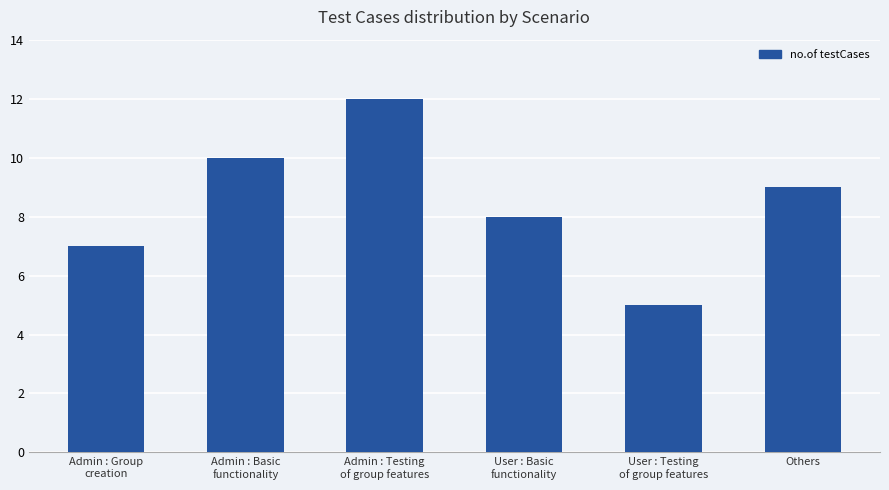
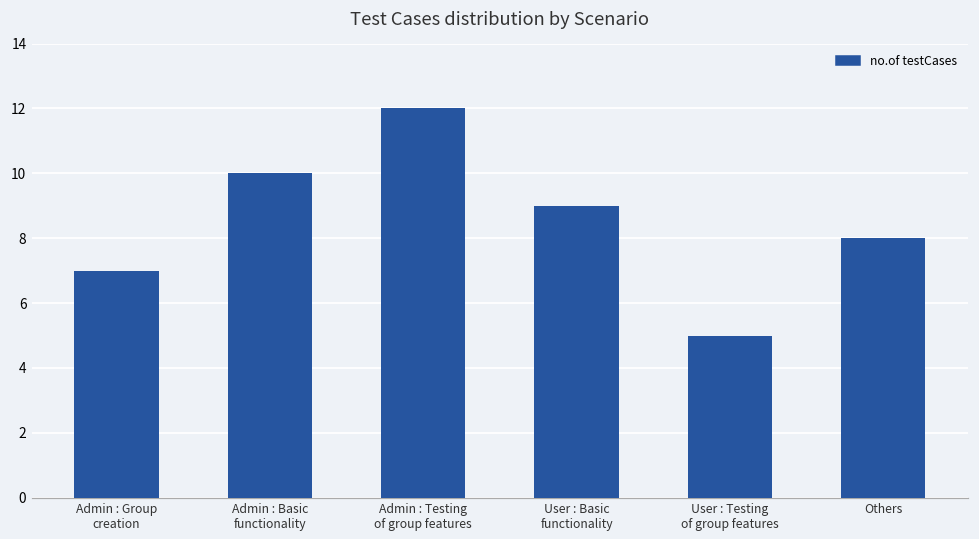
  {
    "Admin : Group creation": 7,
    "Admin : Basic functionality": 10,
    "Admin : Testing of group features": 12,
-   "User : Basic functionality": 8,
+   "User : Basic functionality": 9,
    "User : Testing of group features": 5,
-   "Others": 9
+   "Others": 8
  }
